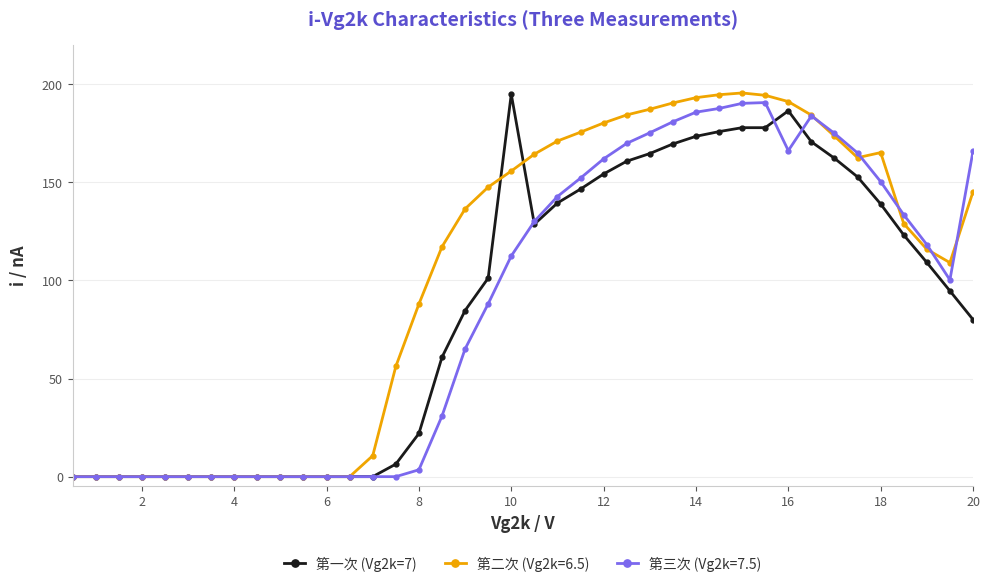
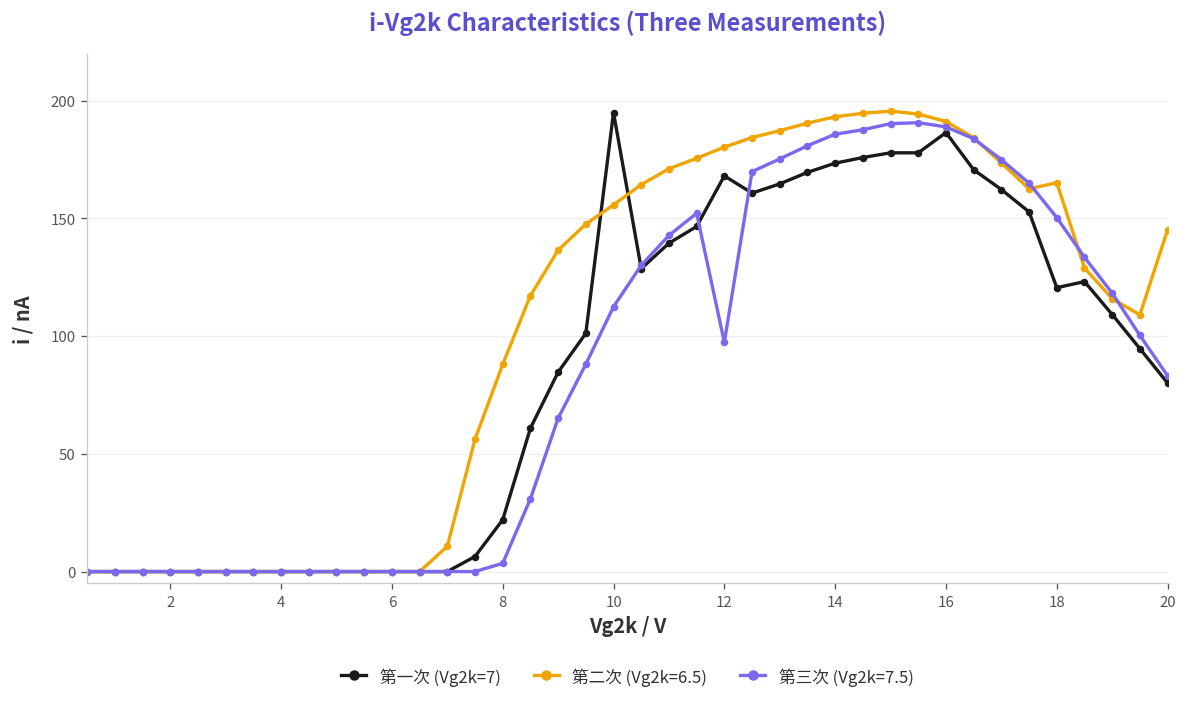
  {
    "第一次 (Vg2k=7)": {
      "8": 22,
      "10": 195,
-     "12": 154,
+     "12": 168,
      "14": 174,
      "16": 187,
-     "18": 139,
+     "18": 121,
      "20": 80
    },
    "第二次 (Vg2k=6.5)": {
      "8": 88,
      "10": 156,
      "12": 180,
      "14": 193,
      "16": 191,
      "18": 165,
      "20": 145
    },
    "第三次 (Vg2k=7.5)": {
      "8": 4,
      "10": 113,
-     "12": 162,
+     "12": 97,
      "14": 186,
-     "16": 166,
+     "16": 189,
      "18": 150,
-     "20": 166
+     "20": 83
    }
  }
